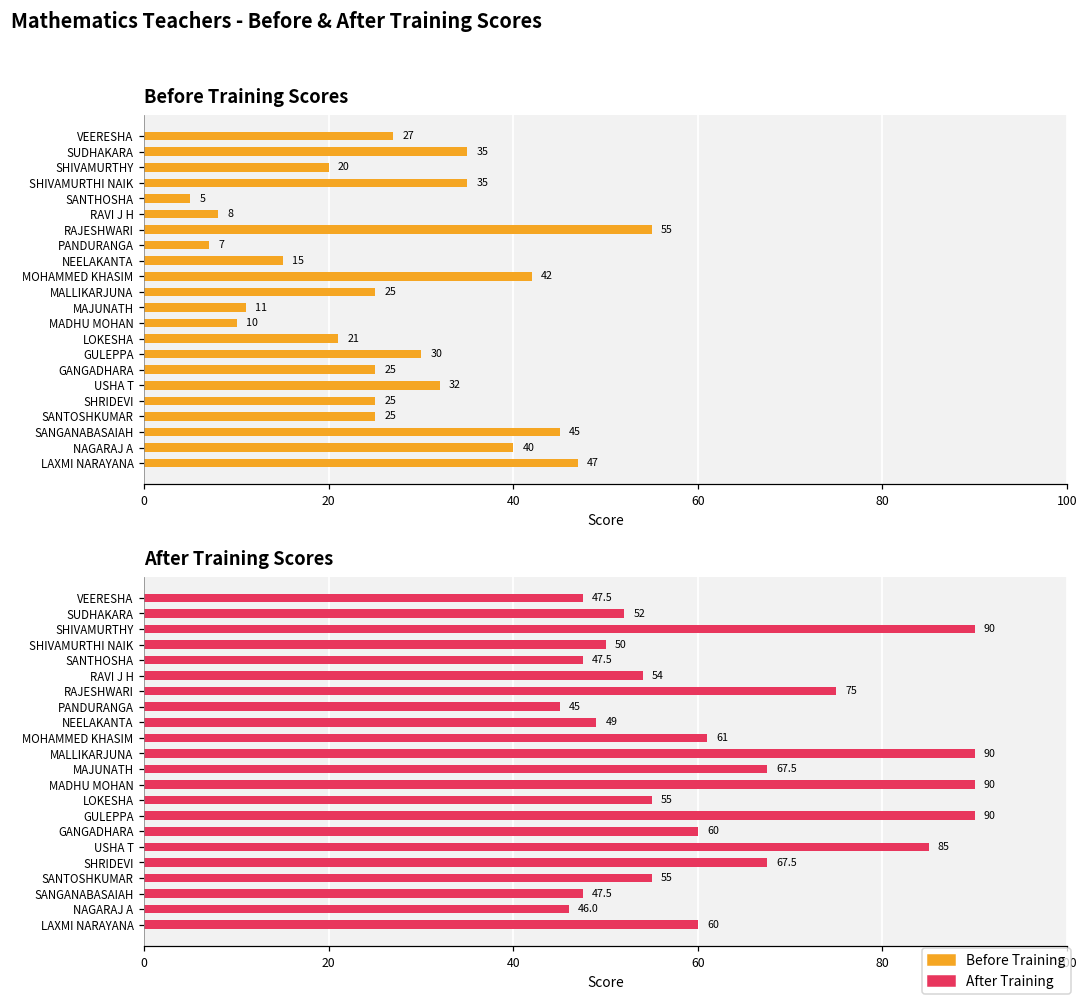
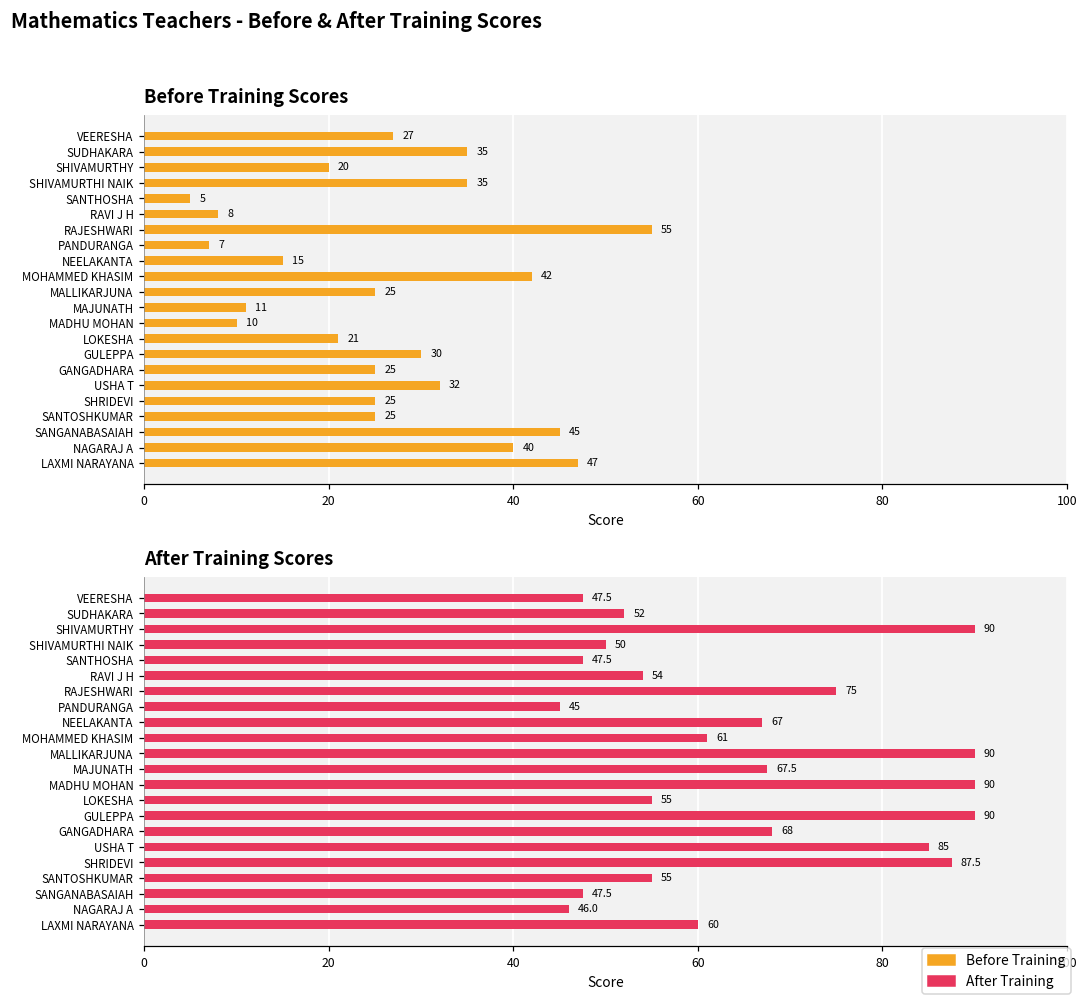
  {
    "Before Training Scores": {
      "VEERESHA": 27,
      "SUDHAKARA": 35,
      "SHIVAMURTHY": 20,
      "SHIVAMURTHI NAIK": 35,
      "SANTHOSHA": 5,
      "RAVI J H": 8,
      "RAJESHWARI": 55,
      "PANDURANGA": 7,
      "NEELAKANTA": 15,
      "MOHAMMED KHASIM": 42,
      "MALLIKARJUNA": 25,
      "MAJUNATH": 11,
      "MADHU MOHAN": 10,
      "LOKESHA": 21,
      "GULEPPA": 30,
      "GANGADHARA": 25,
      "USHA T": 32,
      "SHRIDEVI": 25,
      "SANTOSHKUMAR": 25,
      "SANGANABASAIAH": 45,
      "NAGARAJ A": 40,
      "LAXMI NARAYANA": 47
    },
    "After Training Scores": {
      "VEERESHA": 47.5,
      "SUDHAKARA": 52,
      "SHIVAMURTHY": 90,
      "SHIVAMURTHI NAIK": 50,
      "SANTHOSHA": 47.5,
      "RAVI J H": 54,
      "RAJESHWARI": 75,
      "PANDURANGA": 45,
-     "NEELAKANTA": 49,
+     "NEELAKANTA": 67,
      "MOHAMMED KHASIM": 61,
      "MALLIKARJUNA": 90,
      "MAJUNATH": 67.5,
      "MADHU MOHAN": 90,
      "LOKESHA": 55,
      "GULEPPA": 90,
-     "GANGADHARA": 60,
+     "GANGADHARA": 68,
      "USHA T": 85,
-     "SHRIDEVI": 67.5,
+     "SHRIDEVI": 87.5,
      "SANTOSHKUMAR": 55,
      "SANGANABASAIAH": 47.5,
      "NAGARAJ A": 46.0,
      "LAXMI NARAYANA": 60
    }
  }
